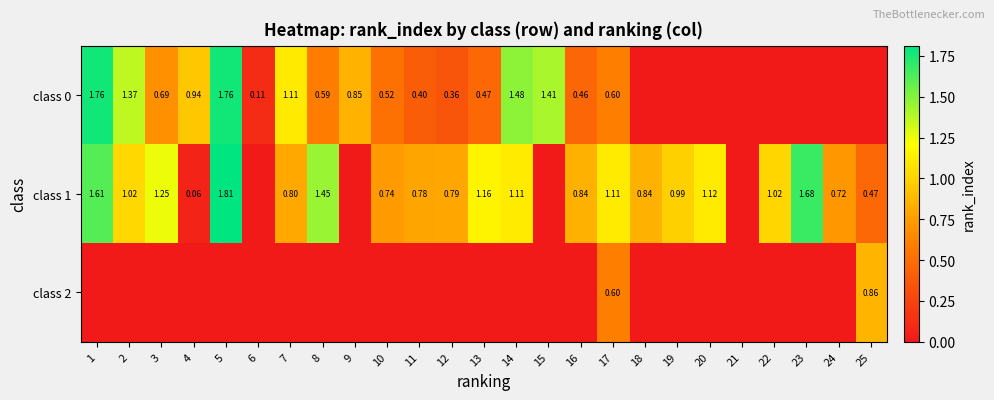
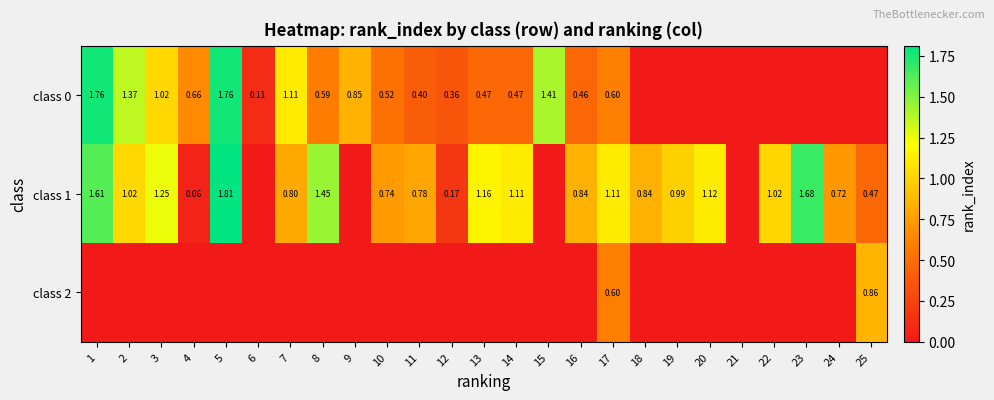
  {
    "class 0": {
      "1": 1.76,
      "2": 1.37,
-     "3": 0.69,
-     "4": 0.94,
+     "3": 1.02,
+     "4": 0.66,
      "5": 1.76,
      "6": 0.11,
      "7": 1.11,
      "8": 0.59,
      "9": 0.85,
      "10": 0.52,
      "11": 0.40,
      "12": 0.36,
      "13": 0.47,
-     "14": 1.48,
+     "14": 0.47,
      "15": 1.41,
      "16": 0.46,
      "17": 0.60
    },
    "class 1": {
      "1": 1.61,
      "2": 1.02,
      "3": 1.25,
      "4": 0.06,
      "5": 1.81,
      "7": 0.80,
      "8": 1.45,
      "10": 0.74,
      "11": 0.78,
-     "12": 0.79,
+     "12": 0.17,
      "13": 1.16,
      "14": 1.11,
      "16": 0.84,
      "17": 1.11,
      "18": 0.84,
      "19": 0.99,
      "20": 1.12,
      "22": 1.02,
      "23": 1.68,
      "24": 0.72,
      "25": 0.47
    },
    "class 2": {
      "17": 0.60,
      "25": 0.86
    }
  }
